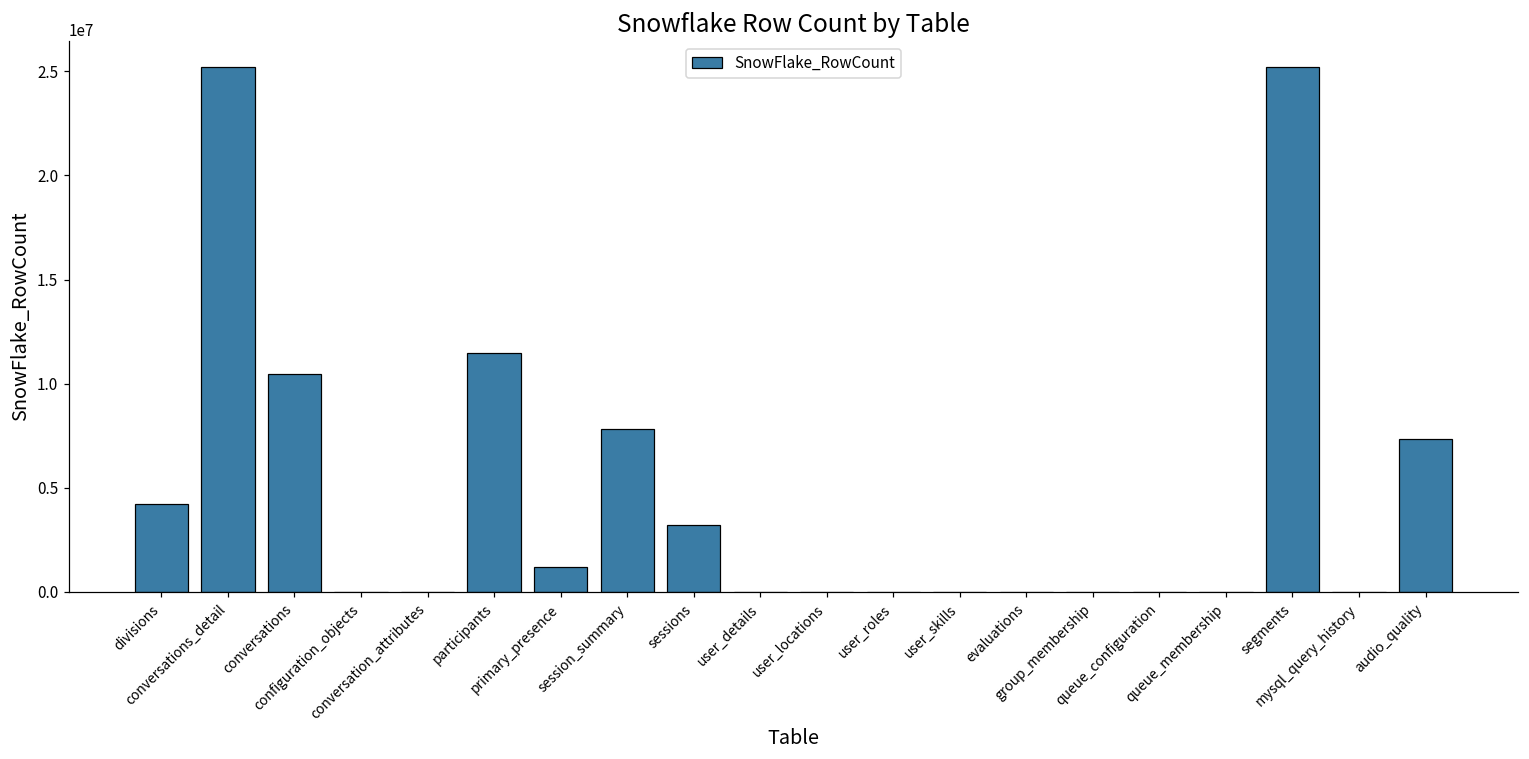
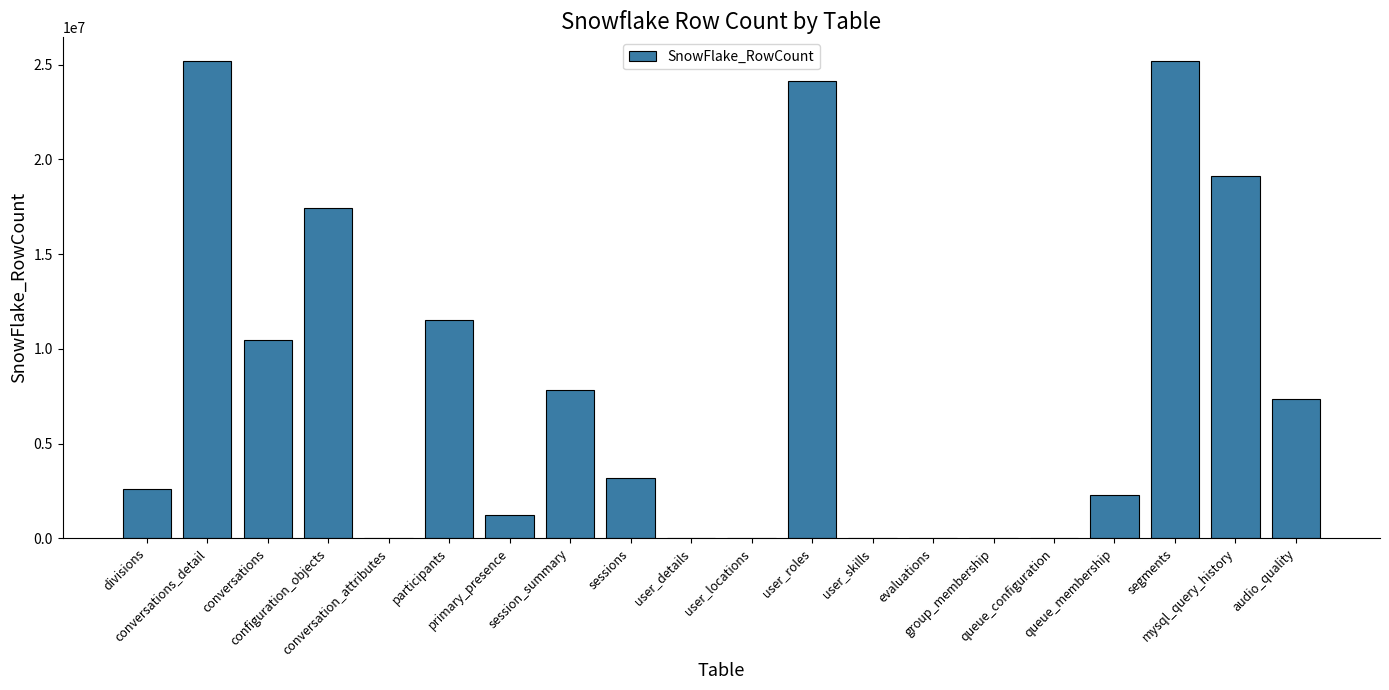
  {
-   "divisions": 4200000,
+   "divisions": 2600000,
    "conversations_detail": 25200000,
    "conversations": 10500000,
-   "configuration_objects": 0,
+   "configuration_objects": 17500000,
    "participants": 11500000,
    "primary_presence": 1200000,
    "session_summary": 7800000,
    "sessions": 3200000,
-   "user_roles": 0,
-   "queue_membership": 0,
+   "user_roles": 24200000,
+   "queue_membership": 2300000,
    "segments": 25200000,
-   "mysql_query_history": 0,
+   "mysql_query_history": 19100000,
    "audio_quality": 7400000
  }
